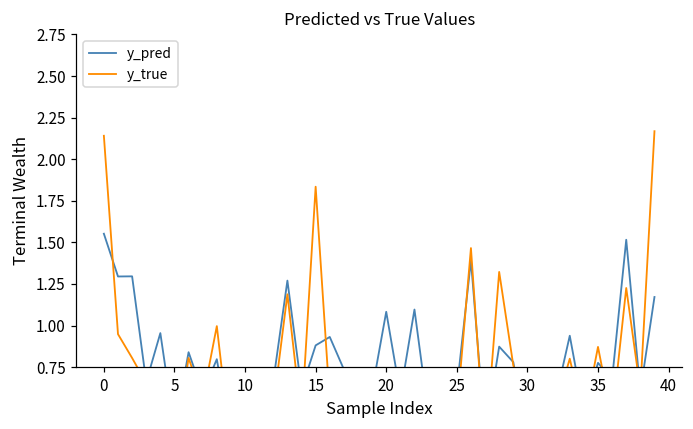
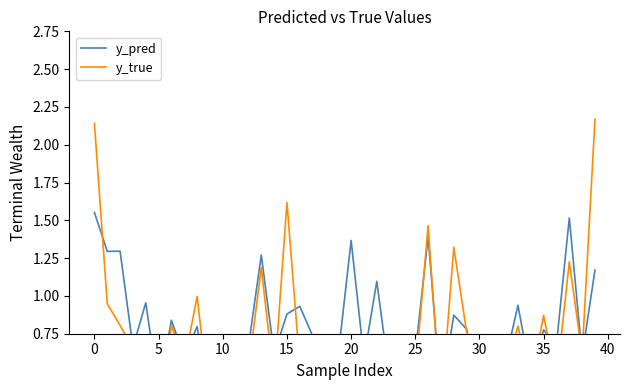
  {
    "y_pred": {
      "0": 1.55,
      "15": 0.88,
-     "20": 1.08,
+     "20": 1.37,
      "35": 0.78
    },
    "y_true": {
      "0": 2.14,
-     "15": 1.83,
+     "15": 1.62,
      "35": 0.87
    }
  }
